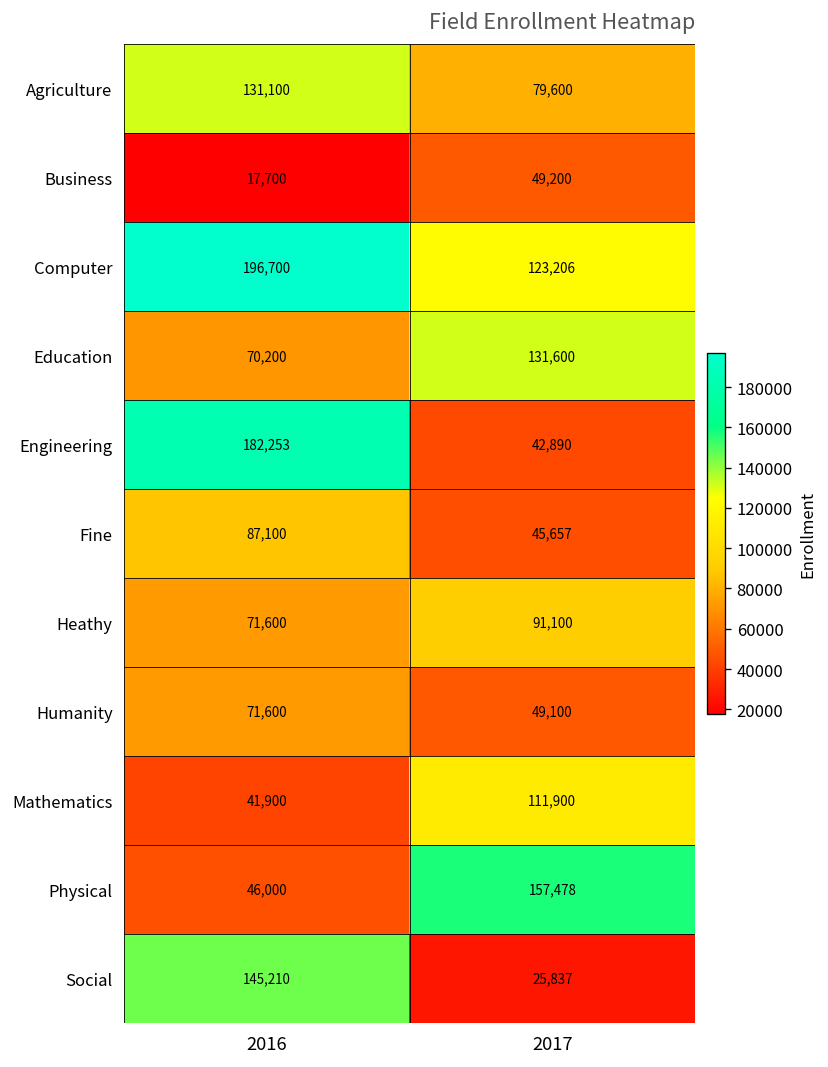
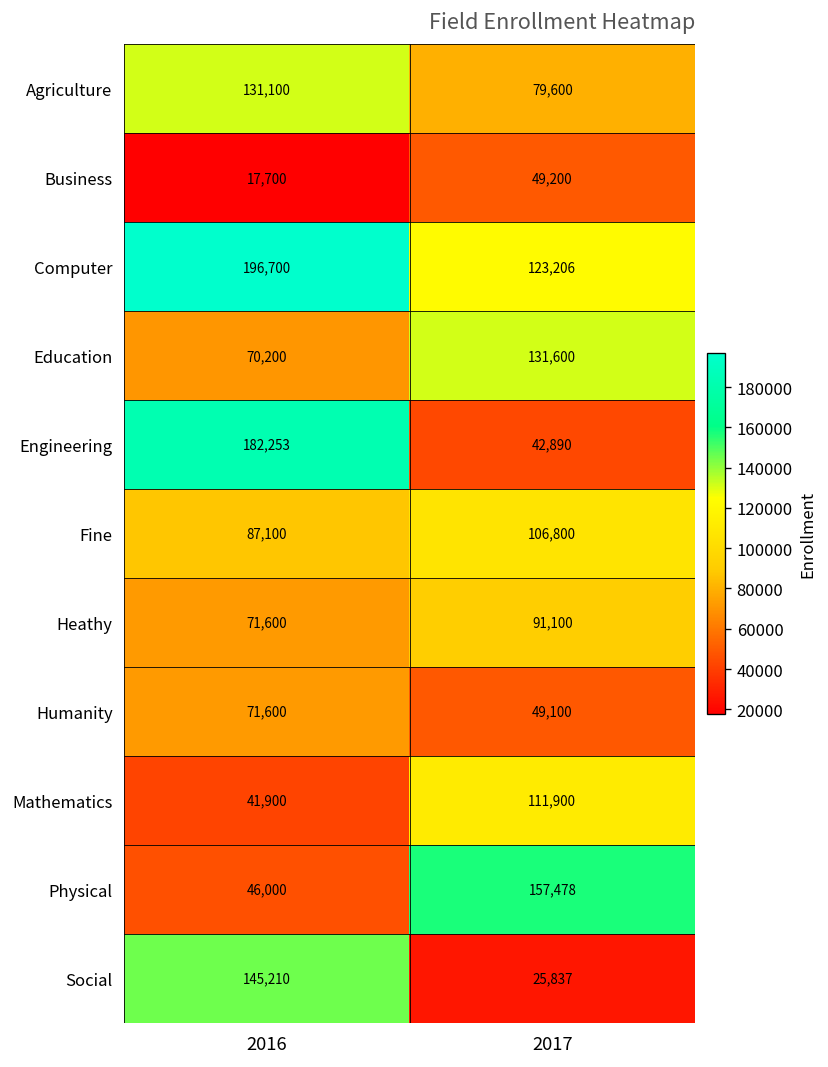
  {
    "Agriculture": {
      "2016": "131,100",
      "2017": "79,600"
    },
    "Business": {
      "2016": "17,700",
      "2017": "49,200"
    },
    "Computer": {
      "2016": "196,700",
      "2017": "123,206"
    },
    "Education": {
      "2016": "70,200",
      "2017": "131,600"
    },
    "Engineering": {
      "2016": "182,253",
      "2017": "42,890"
    },
    "Fine": {
      "2016": "87,100",
-     "2017": "45,657"
+     "2017": "106,800"
    },
    "Heathy": {
      "2016": "71,600",
      "2017": "91,100"
    },
    "Humanity": {
      "2016": "71,600",
      "2017": "49,100"
    },
    "Mathematics": {
      "2016": "41,900",
      "2017": "111,900"
    },
    "Physical": {
      "2016": "46,000",
      "2017": "157,478"
    },
    "Social": {
      "2016": "145,210",
      "2017": "25,837"
    }
  }
